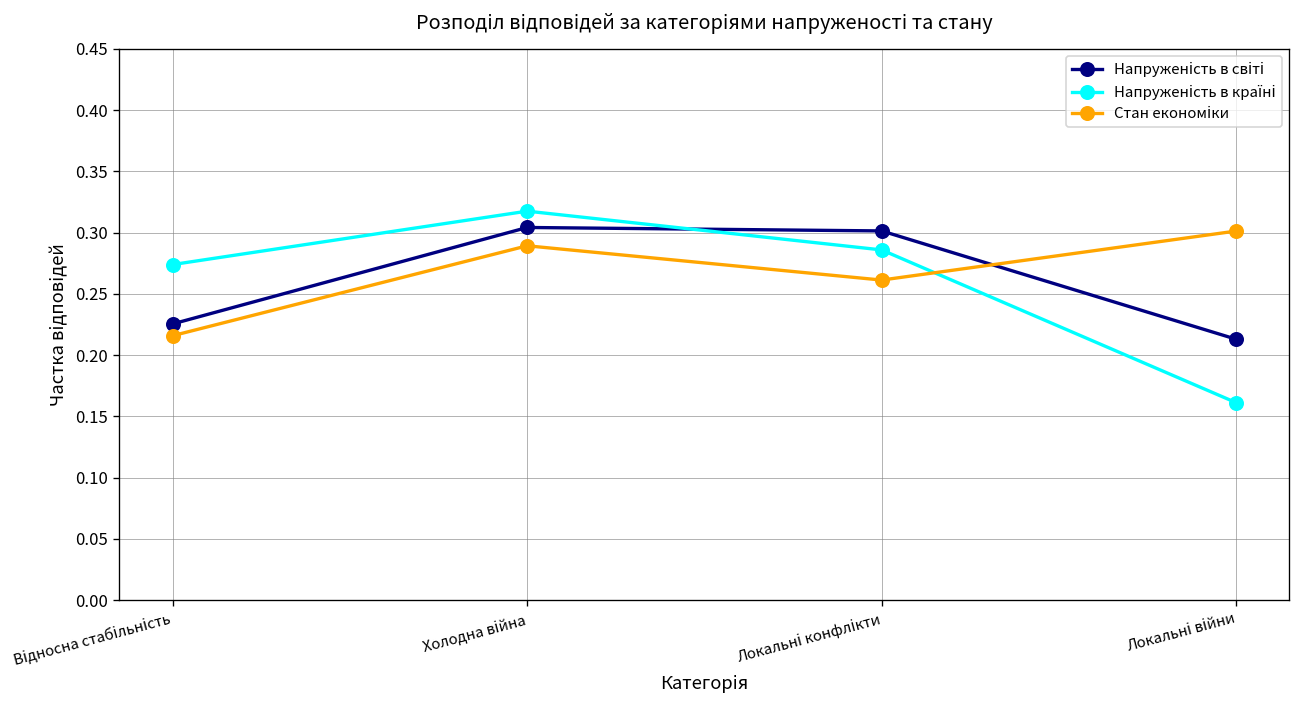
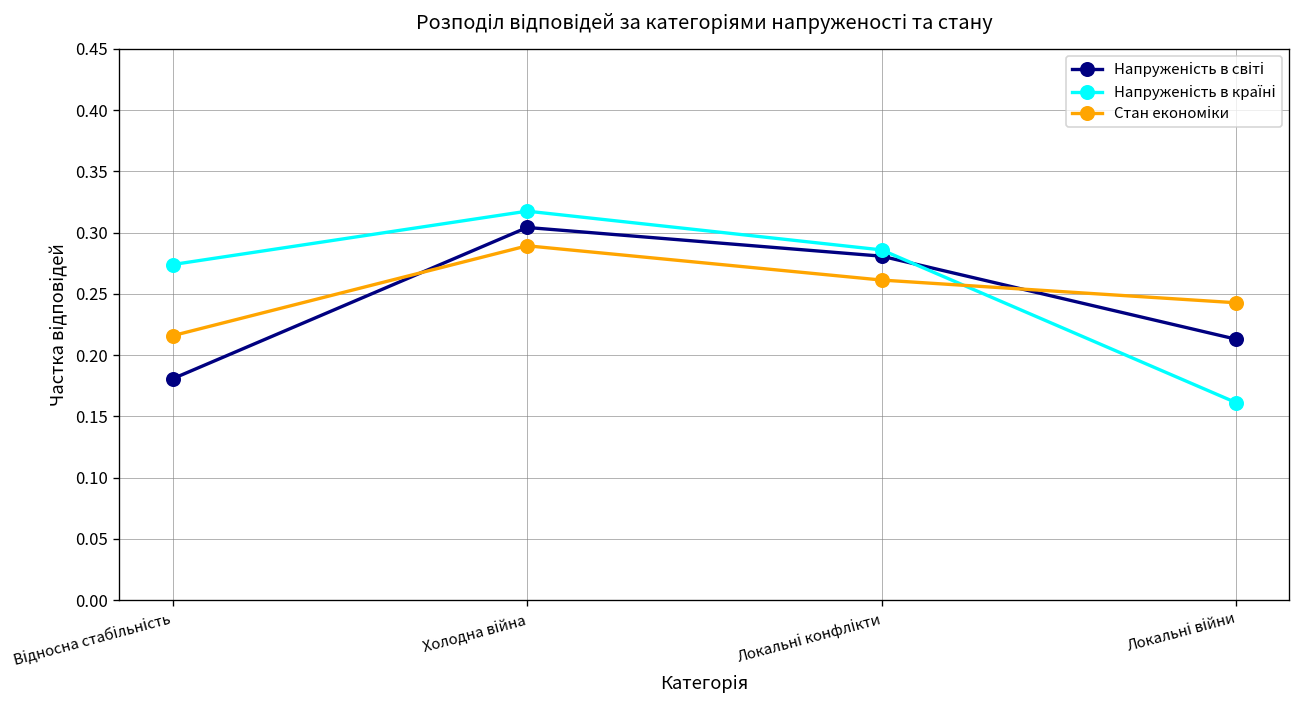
  {
    "Напруженість в світі": {
-     "Відносна стабільність": 0.225,
+     "Відносна стабільність": 0.181,
      "Холодна війна": 0.304,
-     "Локальні конфлікти": 0.301,
+     "Локальні конфлікти": 0.281,
      "Локальні війни": 0.213
    },
    "Напруженість в країні": {
      "Відносна стабільність": 0.274,
      "Холодна війна": 0.318,
      "Локальні конфлікти": 0.286,
      "Локальні війни": 0.161
    },
    "Стан економіки": {
      "Відносна стабільність": 0.216,
      "Холодна війна": 0.289,
      "Локальні конфлікти": 0.261,
-     "Локальні війни": 0.301
+     "Локальні війни": 0.243
    }
  }
